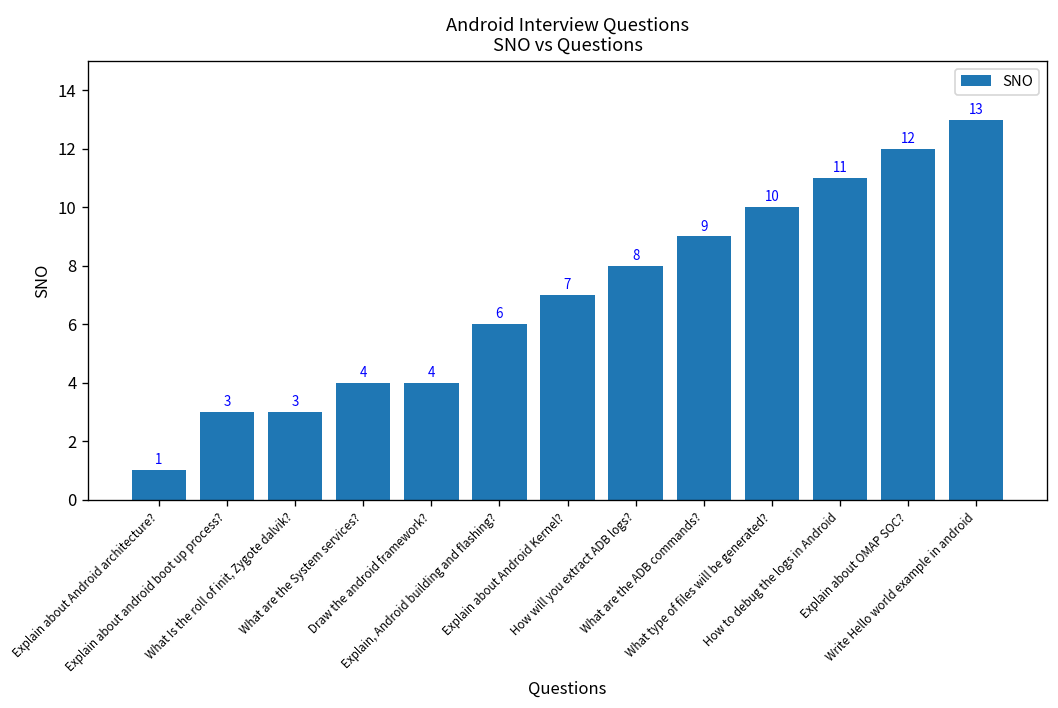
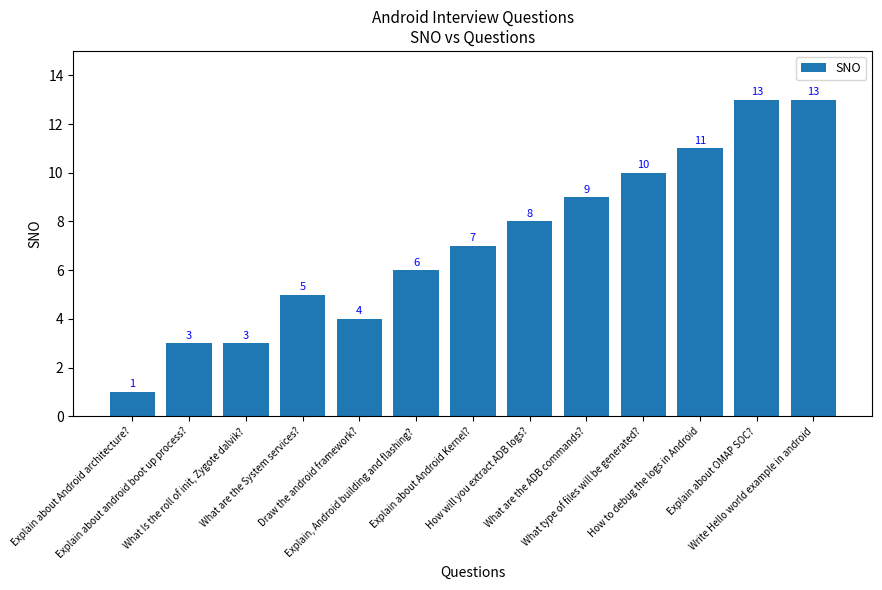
  {
    "Explain about Android architecture?": 1,
    "Explain about android boot up process?": 3,
    "What Is the roll of init, Zygote dalvik?": 3,
-   "What are the System services?": 4,
+   "What are the System services?": 5,
    "Draw the android framework?": 4,
    "Explain, Android building and flashing?": 6,
    "Explain about Android Kernel?": 7,
    "How will you extract ADB logs?": 8,
    "What are the ADB commands?": 9,
    "What type of files will be generated?": 10,
    "How to debug the logs in Android": 11,
-   "Explain about OMAP SOC?": 12,
+   "Explain about OMAP SOC?": 13,
    "Write Hello world example in android": 13
  }
